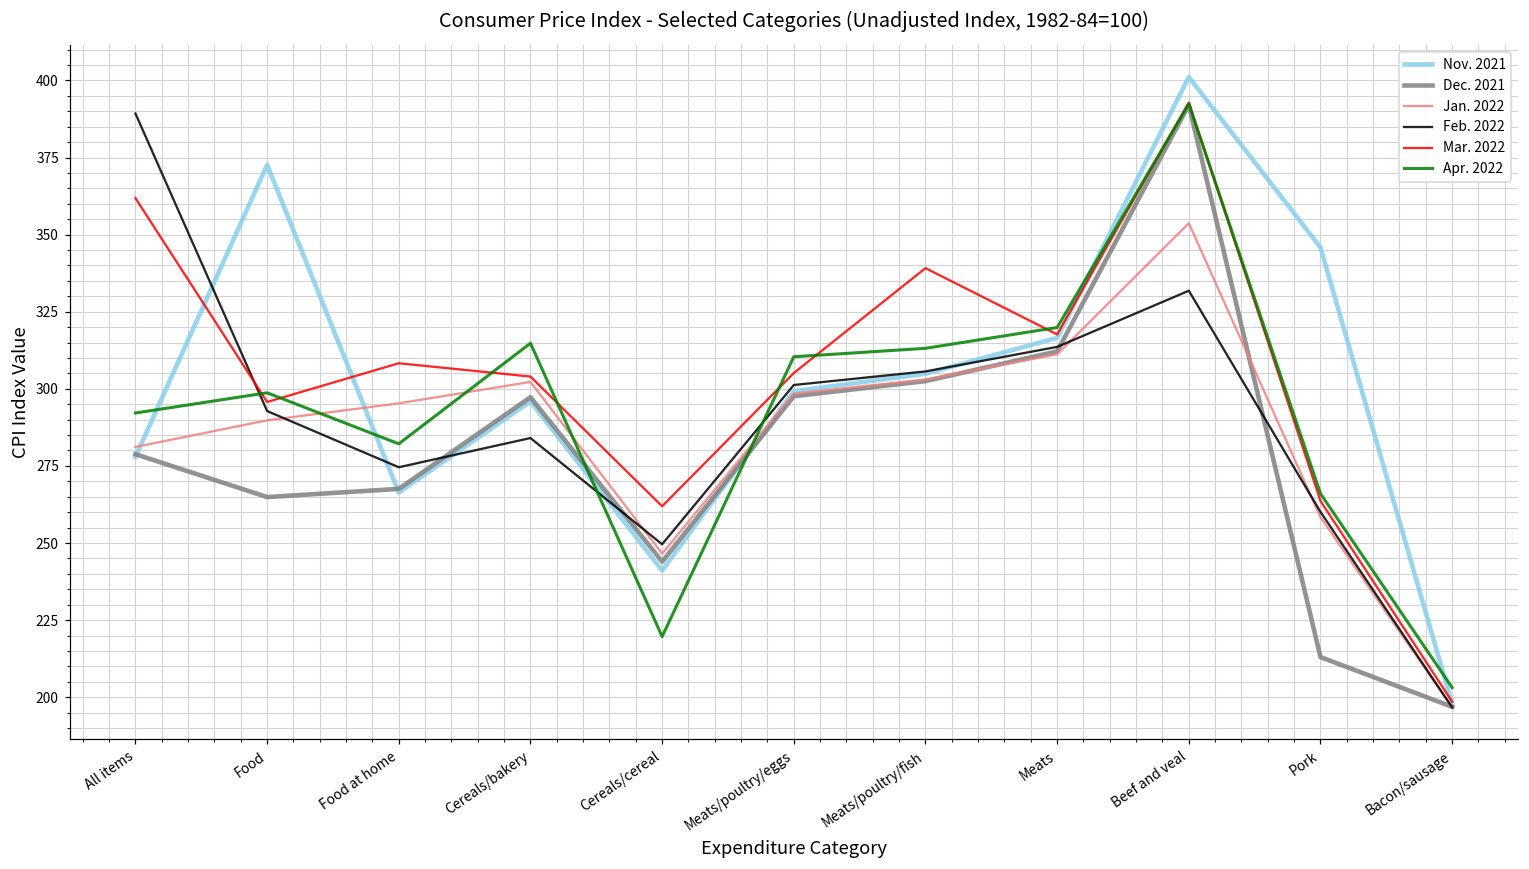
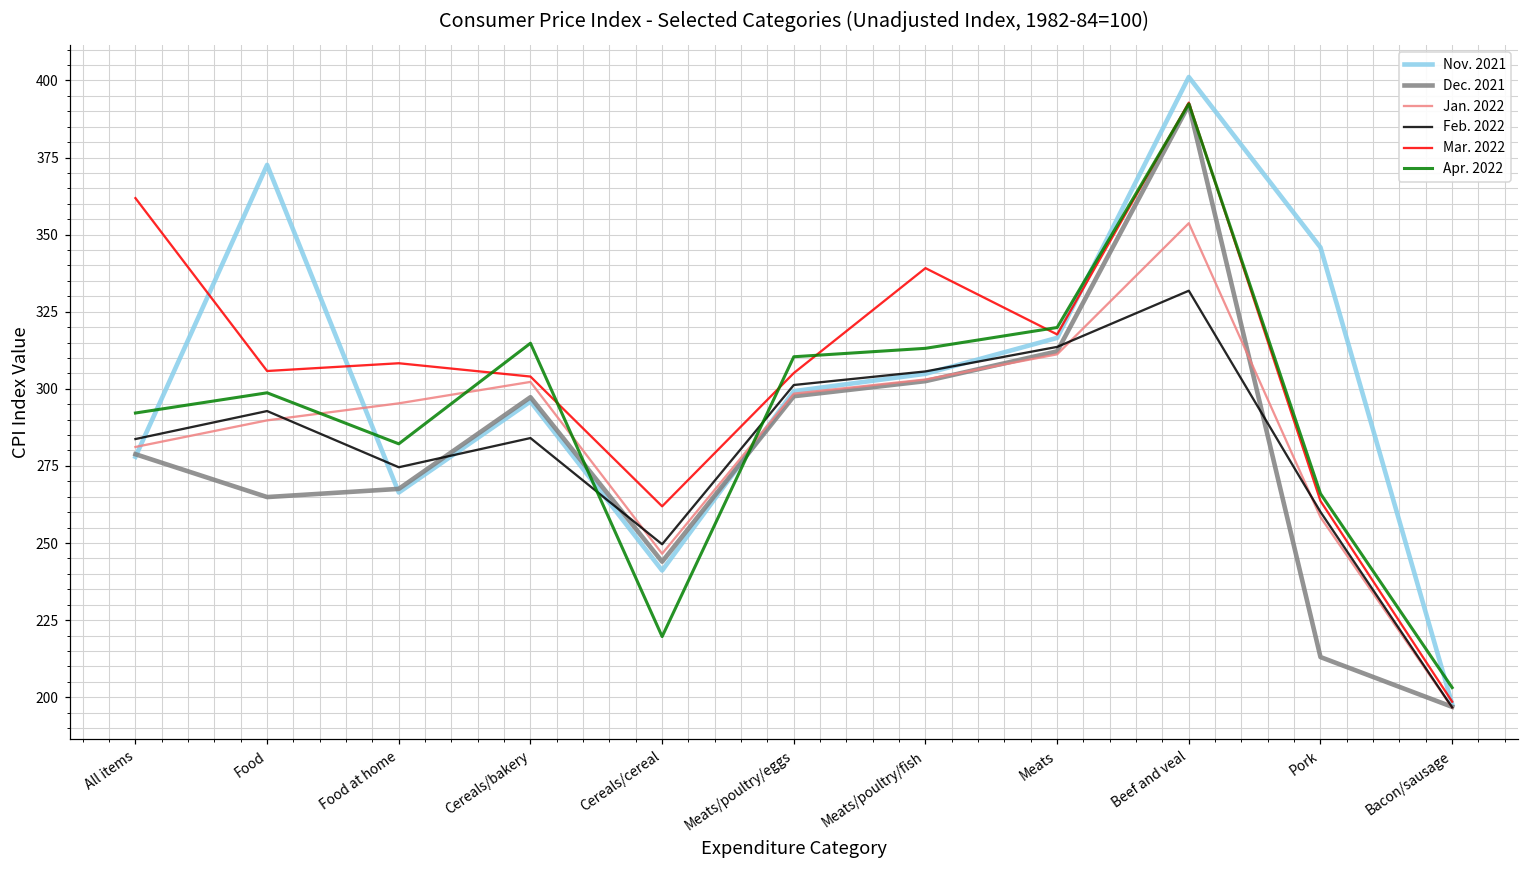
  {
    "Nov. 2021": {
      "Food": 373,
      "Food at home": 266,
      "Cereals/bakery": 296,
      "Cereals/cereal": 241,
      "Meats": 317,
      "Beef and veal": 401,
      "Pork": 346
    },
    "Dec. 2021": {
      "Food": 265,
      "Food at home": 268,
      "Cereals/bakery": 297,
      "Cereals/cereal": 244,
      "Meats": 312,
      "Pork": 213
    },
    "Jan. 2022": {
      "All items": 281,
      "Food": 290,
      "Food at home": 295,
      "Cereals/bakery": 302,
      "Cereals/cereal": 247,
      "Meats": 311,
      "Beef and veal": 354,
      "Pork": 258
    },
    "Feb. 2022": {
-     "All items": 389,
+     "All items": 284,
      "Food": 293,
      "Food at home": 275,
      "Cereals/bakery": 284,
      "Cereals/cereal": 250,
      "Meats/poultry/eggs": 301,
      "Meats": 314,
      "Beef and veal": 332,
      "Pork": 260
    },
    "Mar. 2022": {
      "All items": 362,
-     "Food": 296,
+     "Food": 306,
      "Food at home": 308,
      "Cereals/bakery": 304,
      "Cereals/cereal": 262,
      "Meats/poultry/eggs": 305,
      "Meats/poultry/fish": 339,
      "Meats": 318,
      "Pork": 264
    },
    "Apr. 2022": {
      "All items": 292,
      "Food": 299,
      "Food at home": 282,
      "Cereals/bakery": 315,
      "Cereals/cereal": 220,
      "Meats/poultry/eggs": 310,
      "Meats/poultry/fish": 313,
      "Meats": 320,
      "Pork": 266,
      "Bacon/sausage": 203
    }
  }
